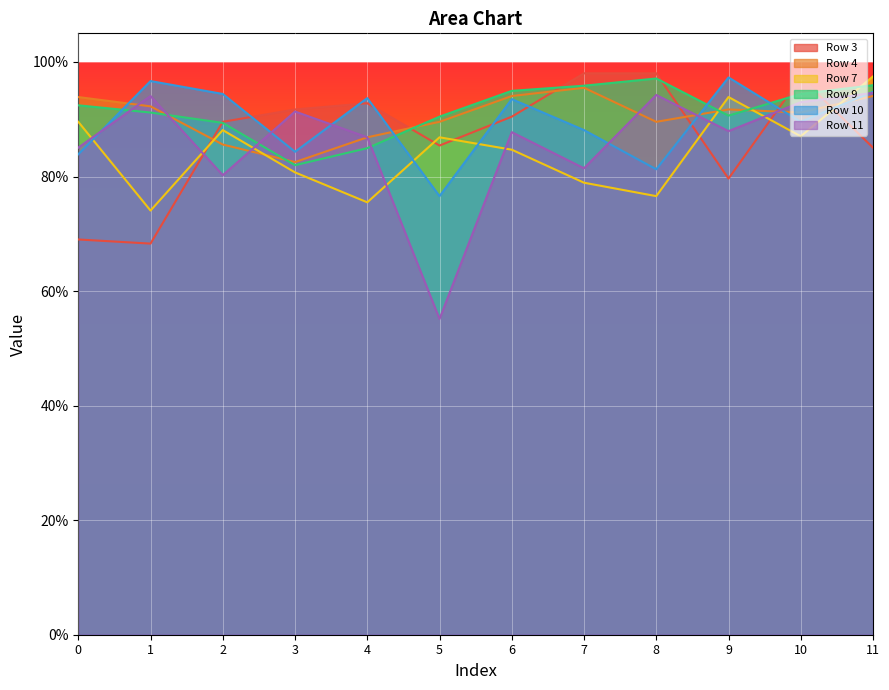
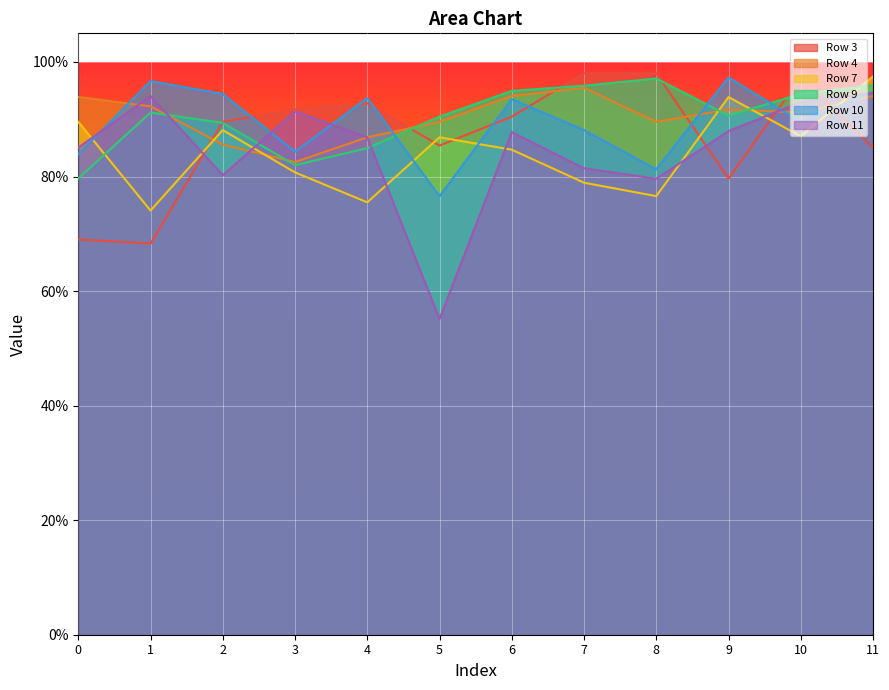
  {
    "Row 9": {
-     "0": "92%",
+     "0": "80%",
      "1": "91%",
      "3": "82%",
      "4": "85%",
      "5": "90%",
      "6": "95%",
      "8": "97%",
      "9": "91%",
      "11": "96%"
    },
    "Row 10": {
      "0": "84%",
      "1": "97%",
      "2": "94%",
      "3": "84%",
      "4": "94%",
      "5": "77%",
      "6": "94%",
      "7": "88%",
      "8": "81%",
      "9": "97%"
    },
    "Row 11": {
      "0": "85%",
      "1": "94%",
      "2": "80%",
      "5": "55%",
      "6": "88%",
      "7": "81%",
-     "8": "94%",
+     "8": "80%",
      "9": "88%"
    }
  }
